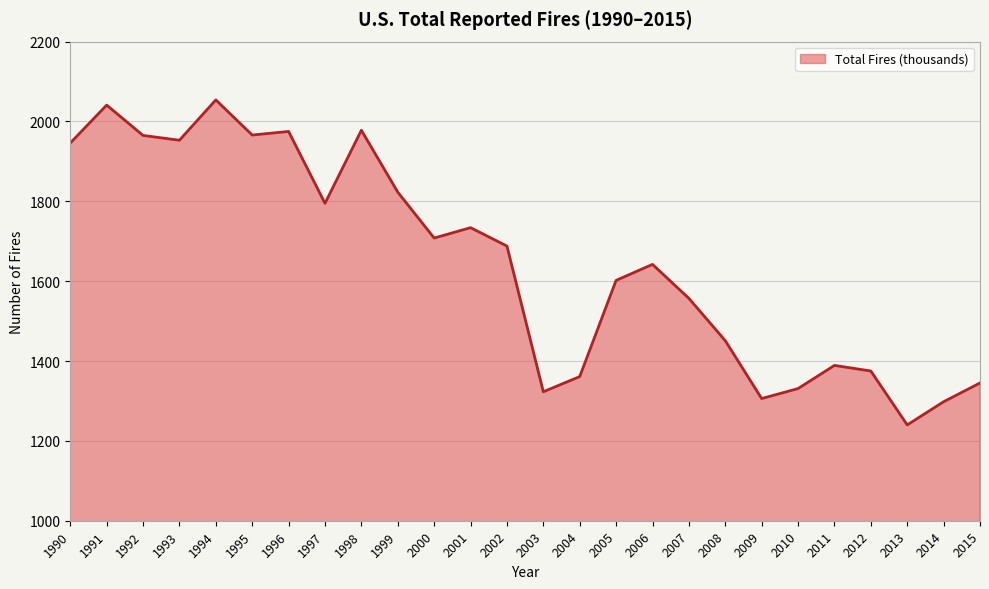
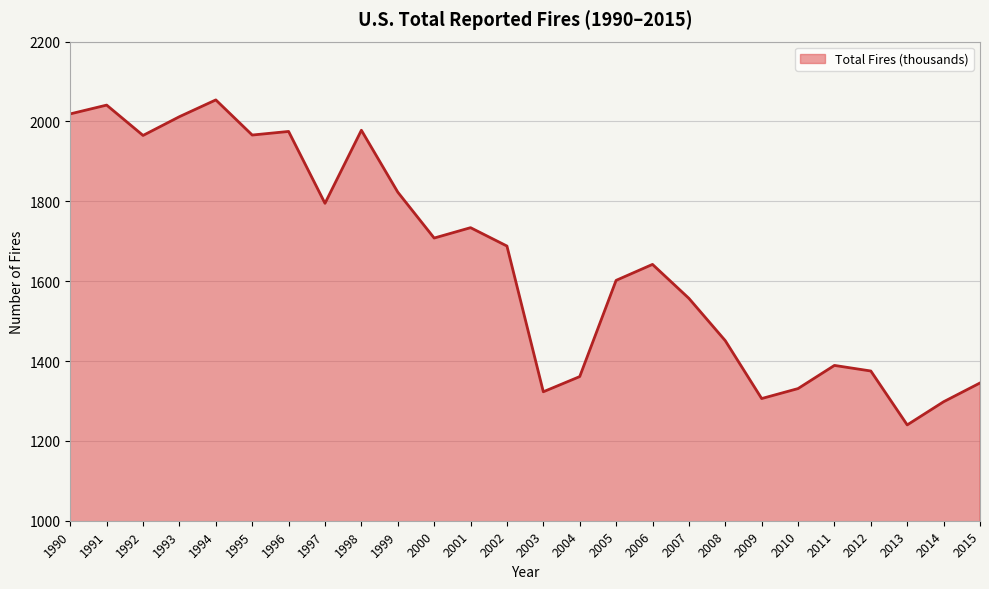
  {
-   "1990": 1950,
+   "1990": 2020,
    "1991": 2040,
    "1992": 1970,
-   "1993": 1950,
+   "1993": 2010,
    "1994": 2050,
    "1995": 1970,
    "1996": 1980,
    "1997": 1800,
    "1998": 1980,
    "1999": 1820,
    "2000": 1710,
    "2001": 1730,
    "2002": 1690,
    "2003": 1320,
    "2004": 1360,
    "2005": 1600,
    "2006": 1640,
    "2007": 1560,
    "2008": 1450,
    "2009": 1310,
    "2010": 1330,
    "2011": 1390,
    "2012": 1380,
    "2013": 1240,
    "2014": 1300,
    "2015": 1350
  }
